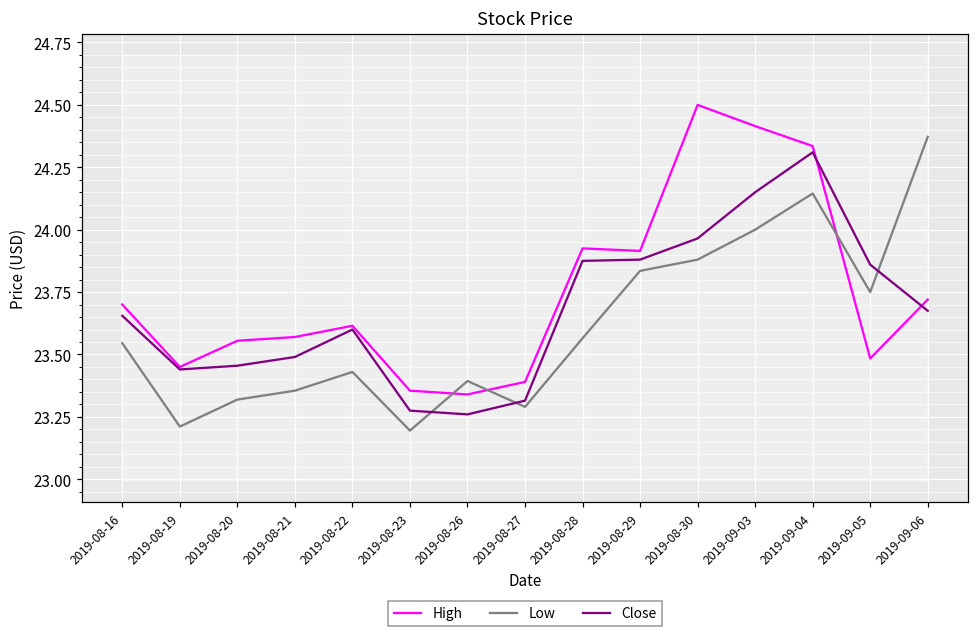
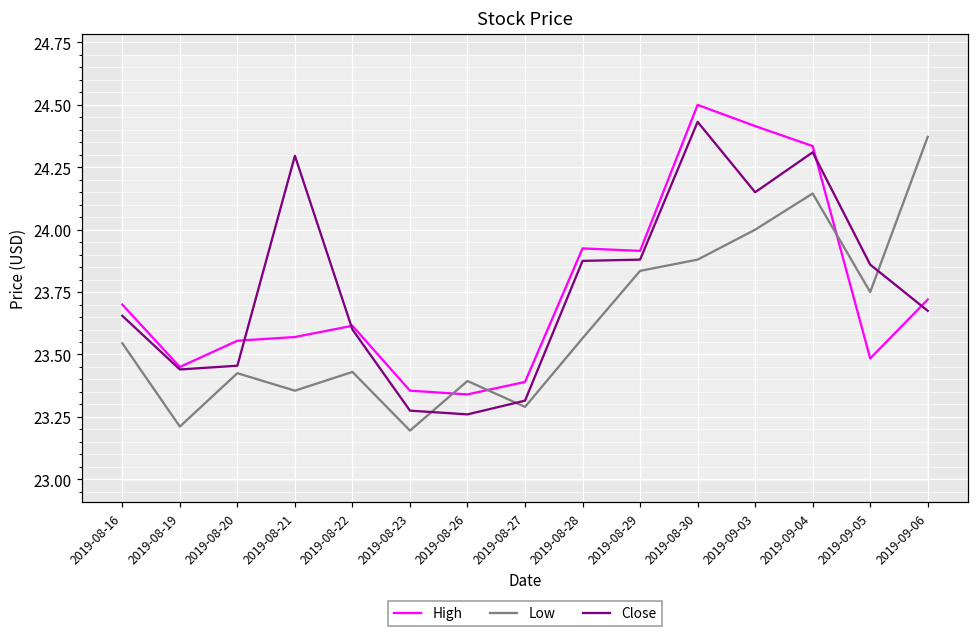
  {
    "High": {
      "2019-08-16": 23.70,
      "2019-08-20": 23.56,
      "2019-08-21": 23.57,
      "2019-08-22": 23.61,
      "2019-08-23": 23.35,
      "2019-08-26": 23.34,
      "2019-08-27": 23.39,
      "2019-08-28": 23.92,
      "2019-08-29": 23.92,
      "2019-08-30": 24.50,
      "2019-09-03": 24.42,
      "2019-09-04": 24.33,
      "2019-09-05": 23.48,
      "2019-09-06": 23.72
    },
    "Low": {
      "2019-08-16": 23.55,
      "2019-08-19": 23.21,
-     "2019-08-20": 23.32,
+     "2019-08-20": 23.42,
      "2019-08-21": 23.35,
      "2019-08-22": 23.43,
      "2019-08-23": 23.19,
      "2019-08-26": 23.39,
      "2019-08-27": 23.29,
      "2019-08-28": 23.57,
      "2019-08-29": 23.83,
      "2019-08-30": 23.88,
      "2019-09-03": 24.00,
      "2019-09-04": 24.15,
      "2019-09-05": 23.75,
      "2019-09-06": 24.37
    },
    "Close": {
      "2019-08-16": 23.66,
      "2019-08-20": 23.45,
-     "2019-08-21": 23.49,
+     "2019-08-21": 24.30,
      "2019-08-22": 23.60,
      "2019-08-23": 23.27,
      "2019-08-26": 23.26,
      "2019-08-27": 23.32,
      "2019-08-28": 23.88,
      "2019-08-29": 23.88,
-     "2019-08-30": 23.97,
+     "2019-08-30": 24.43,
      "2019-09-03": 24.15,
      "2019-09-04": 24.31,
      "2019-09-05": 23.86,
      "2019-09-06": 23.67
    }
  }
